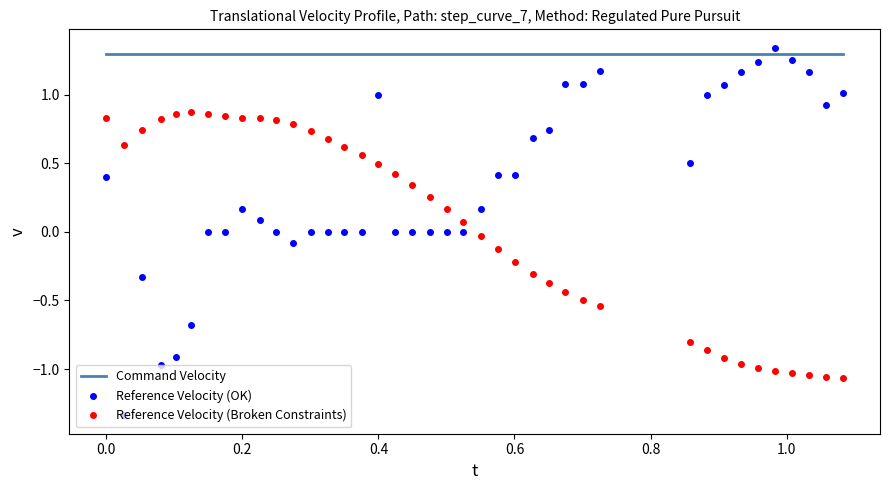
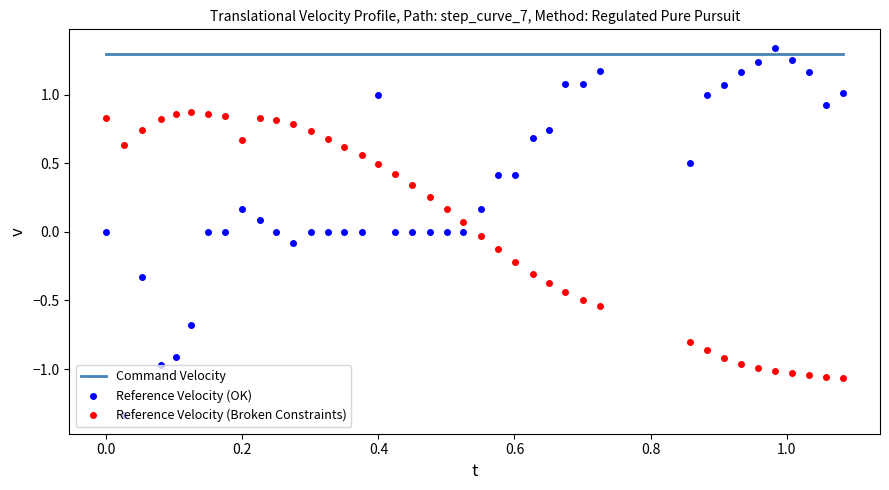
  {
    "Command Velocity": {
      "0.0": 1.30,
      "0.2": 1.30,
      "0.4": 1.30
    },
    "Reference Velocity (OK)": {
-     "0.0": 0.4,
+     "0.0": 0.0,
      "0.2": 0.17,
      "0.4": 1.0
    },
    "Reference Velocity (Broken Constraints)": {
      "0.0": 0.83,
-     "0.2": 0.83,
+     "0.2": 0.67,
      "0.4": 0.49
    }
  }
